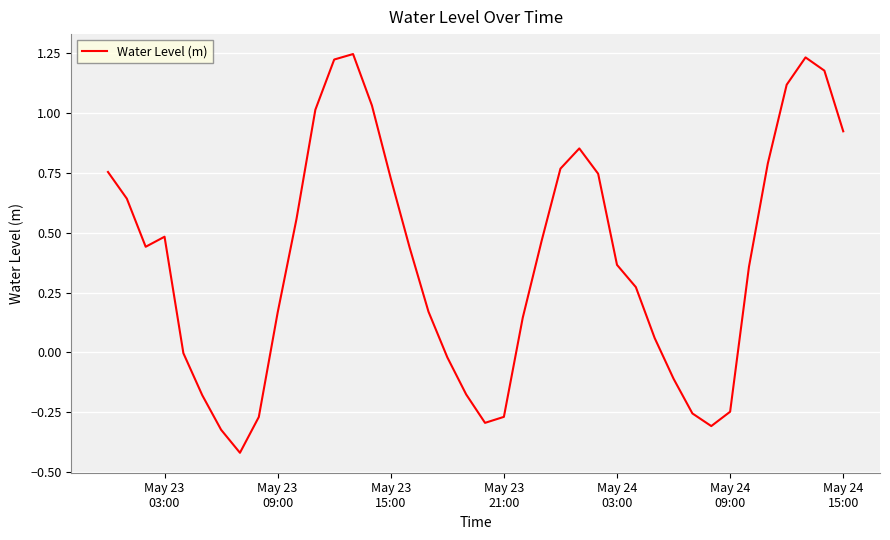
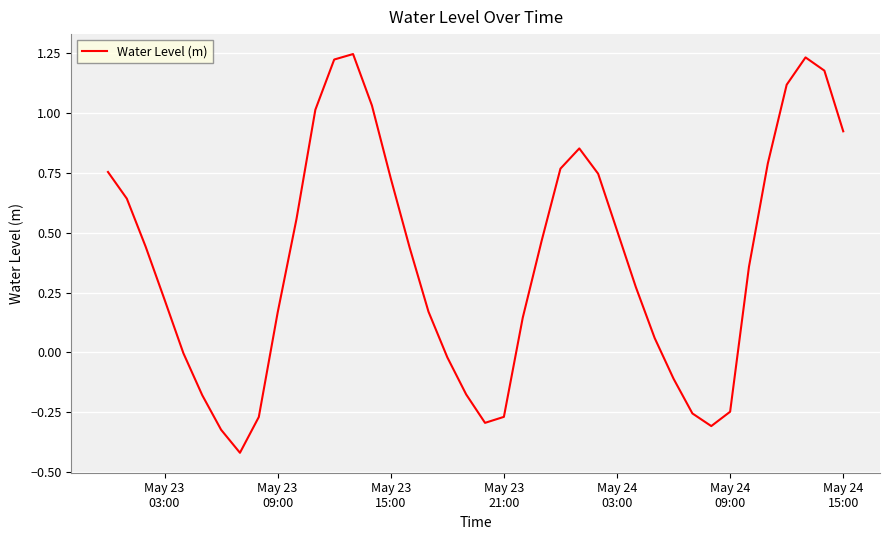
  {
-   "May 23 03:00": 0.48,
+   "May 23 03:00": 0.22,
    "May 23 09:00": 0.17,
    "May 23 15:00": 0.73,
    "May 23 21:00": -0.27,
-   "May 24 03:00": 0.37,
+   "May 24 03:00": 0.51,
    "May 24 09:00": -0.25,
    "May 24 15:00": 0.92
  }
